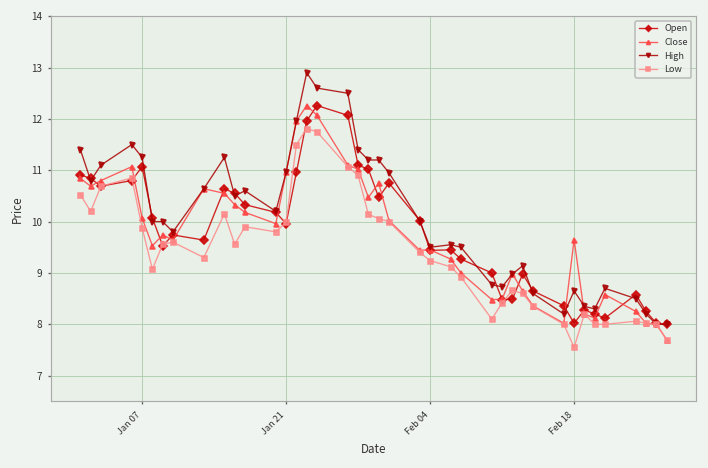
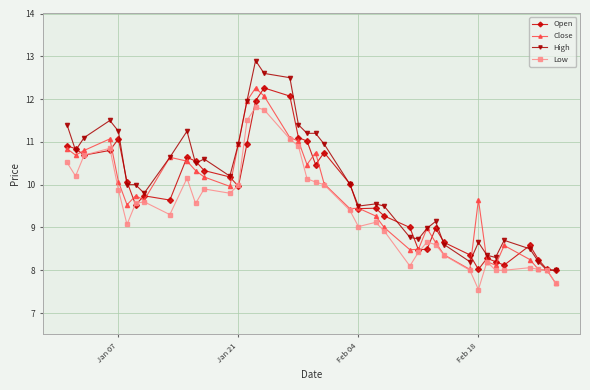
  {
    "Close": {
      "Jan 07": 10.1,
      "Feb 18": 9.7
    },
    "Low": {
      "Jan 07": 9.9,
-     "Feb 04": 9.2,
+     "Feb 04": 9.0,
      "Feb 18": 7.6
    }
  }
